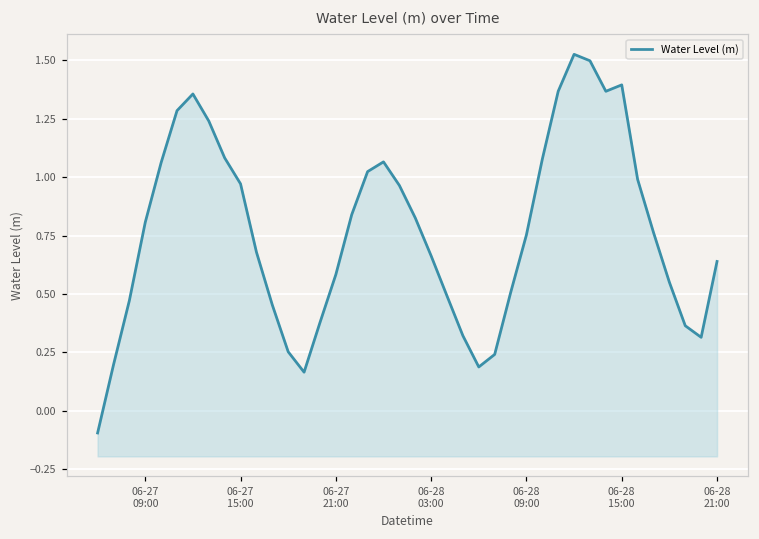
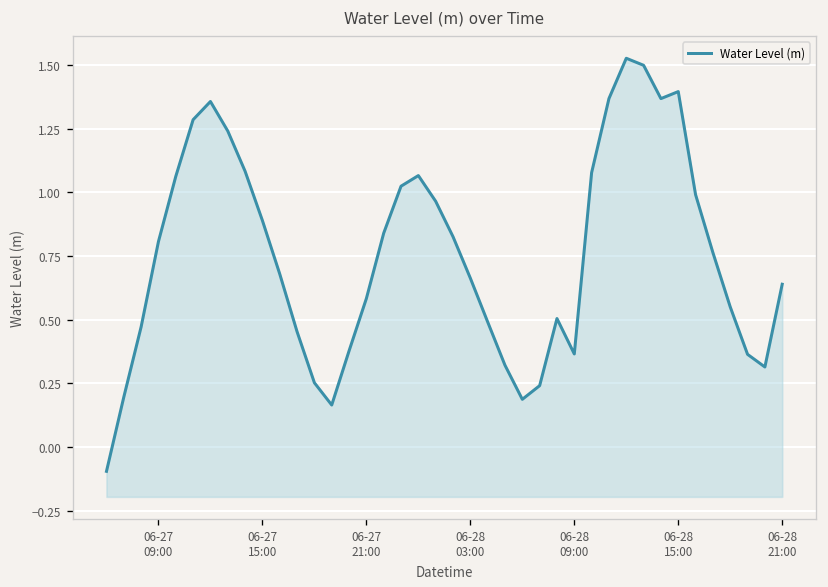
  {
    "06-27 09:00": 0.81,
-   "06-27 15:00": 0.97,
+   "06-27 15:00": 0.89,
    "06-27 21:00": 0.58,
    "06-28 03:00": 0.66,
-   "06-28 09:00": 0.75,
+   "06-28 09:00": 0.37,
    "06-28 15:00": 1.39,
    "06-28 21:00": 0.64
  }
